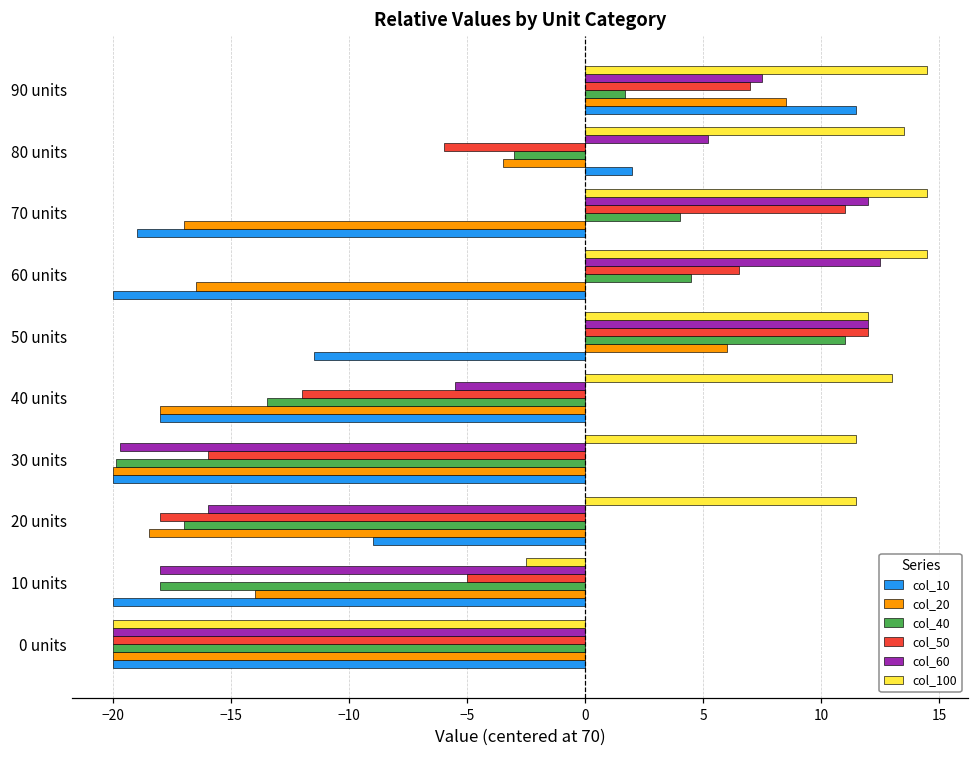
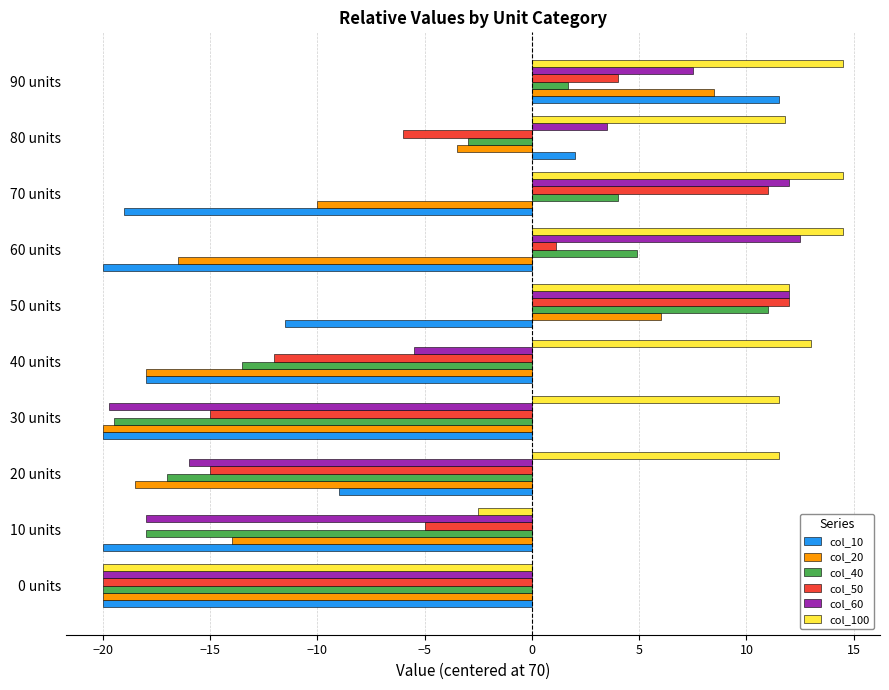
  {
    "col_10": {
      "90 units": 11.5,
      "80 units": 2.0,
      "70 units": -19.0,
      "60 units": -20.0,
      "50 units": -11.5,
      "40 units": -18.0,
      "30 units": -20.0,
      "20 units": -9.0,
      "10 units": -20.0,
      "0 units": -20.0
    },
    "col_20": {
      "90 units": 8.5,
      "80 units": -3.5,
-     "70 units": -17.0,
+     "70 units": -10.0,
      "60 units": -16.5,
      "50 units": 6.0,
      "40 units": -18.0,
      "30 units": -20.0,
      "20 units": -18.5,
      "10 units": -14.0,
      "0 units": -20.0
    },
    "col_40": {
      "90 units": 1.7,
      "80 units": -3.0,
      "70 units": 4.0,
-     "60 units": 4.5,
+     "60 units": 4.9,
      "50 units": 11.0,
      "40 units": -13.5,
-     "30 units": -19.9,
+     "30 units": -19.5,
      "20 units": -17.0,
      "10 units": -18.0,
      "0 units": -20.0
    },
    "col_50": {
-     "90 units": 7.0,
+     "90 units": 4.0,
      "80 units": -6.0,
      "70 units": 11.0,
-     "60 units": 6.5,
+     "60 units": 1.1,
      "50 units": 12.0,
      "40 units": -12.0,
-     "30 units": -16.0,
-     "20 units": -18.0,
+     "30 units": -15.0,
+     "20 units": -15.0,
      "10 units": -5.0,
      "0 units": -20.0
    },
    "col_60": {
      "90 units": 7.5,
-     "80 units": 5.2,
+     "80 units": 3.5,
      "70 units": 12.0,
      "60 units": 12.5,
      "50 units": 12.0,
      "40 units": -5.5,
      "30 units": -19.7,
      "20 units": -16.0,
      "10 units": -18.0,
      "0 units": -20.0
    },
    "col_100": {
      "90 units": 14.5,
-     "80 units": 13.5,
+     "80 units": 11.8,
      "70 units": 14.5,
      "60 units": 14.5,
      "50 units": 12.0,
      "40 units": 13.0,
      "30 units": 11.5,
      "20 units": 11.5,
      "10 units": -2.5,
      "0 units": -20.0
    }
  }
